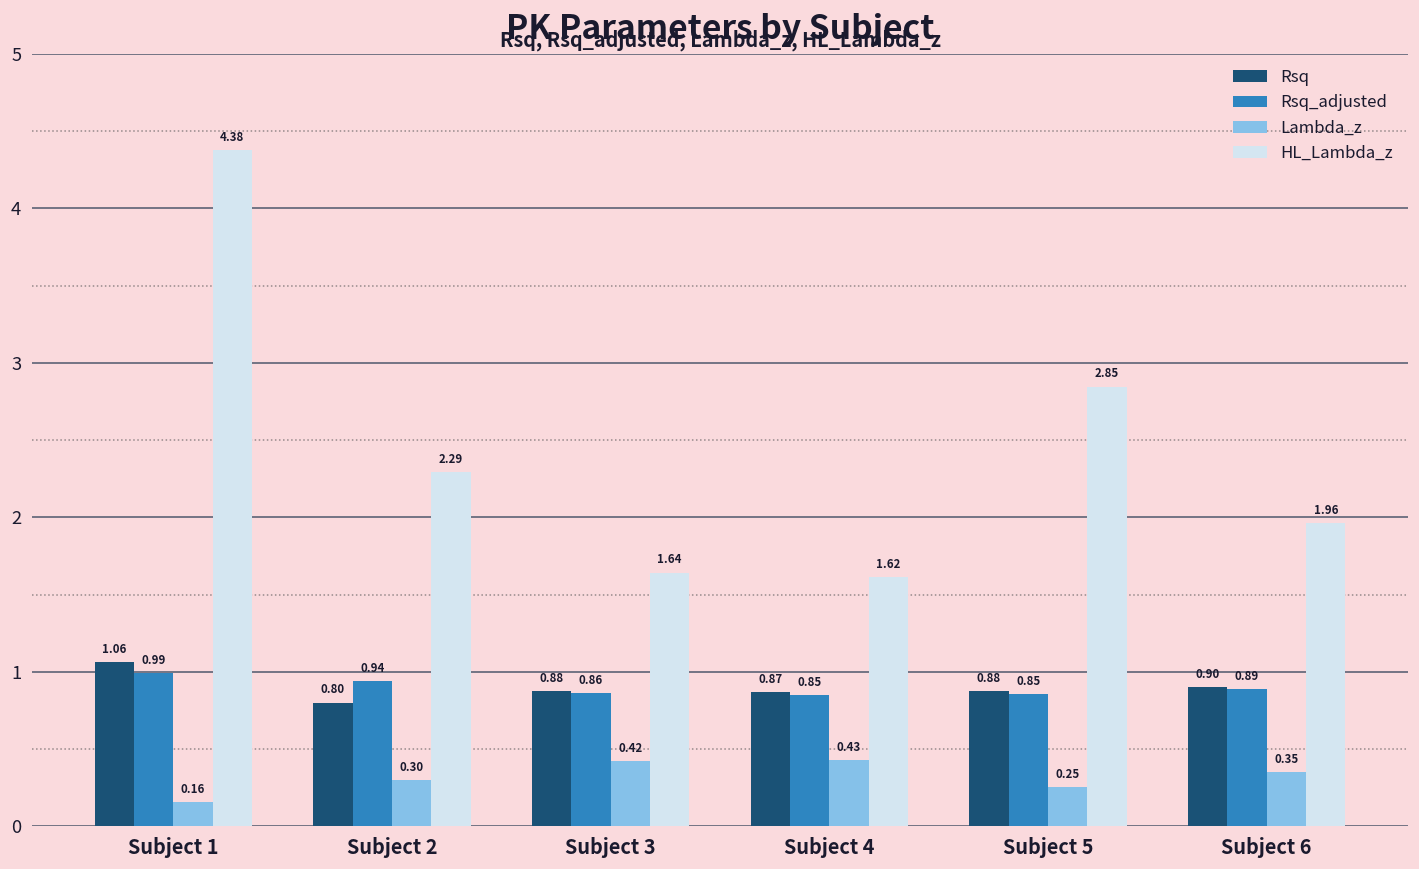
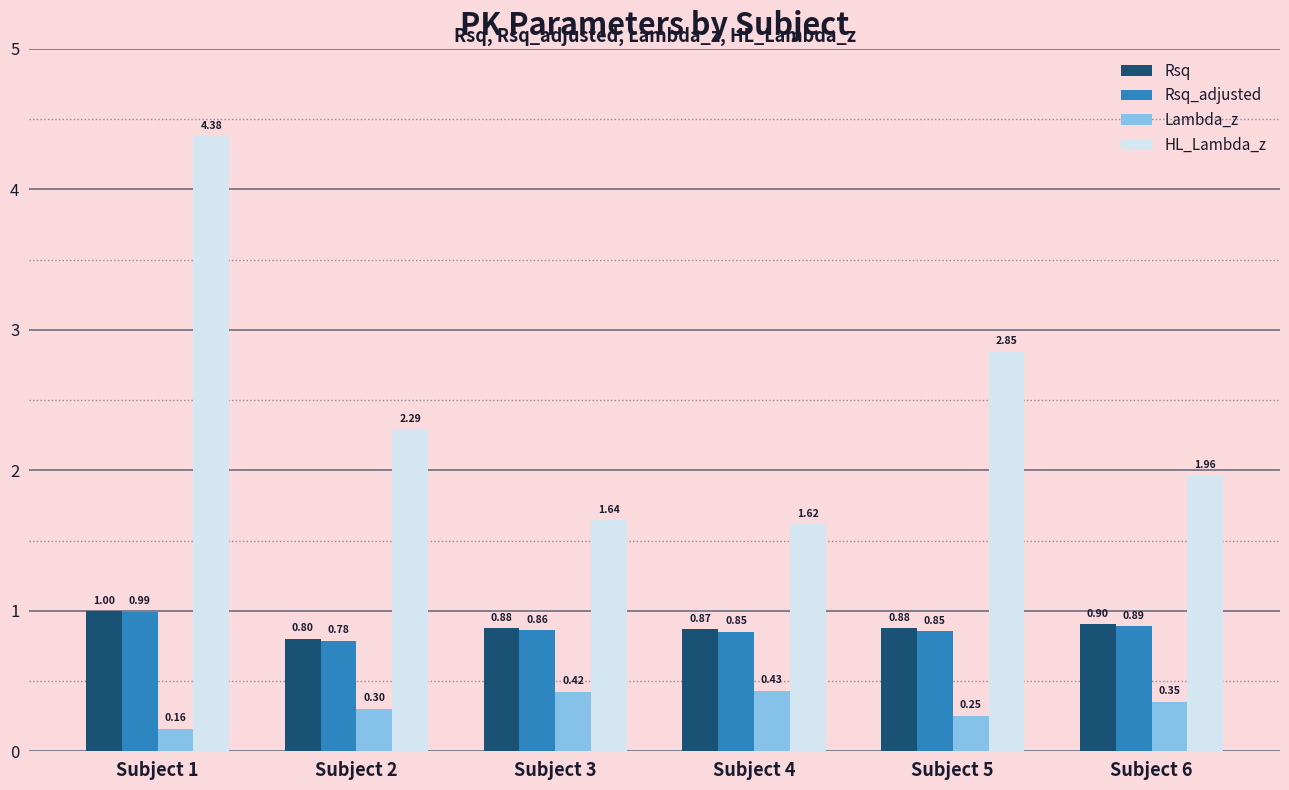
  {
    "Rsq": {
-     "Subject 1": 1.06,
+     "Subject 1": 1.00,
      "Subject 2": 0.80,
      "Subject 3": 0.88,
      "Subject 4": 0.87,
      "Subject 5": 0.88,
      "Subject 6": 0.90
    },
    "Rsq_adjusted": {
      "Subject 1": 0.99,
-     "Subject 2": 0.94,
+     "Subject 2": 0.78,
      "Subject 3": 0.86,
      "Subject 4": 0.85,
      "Subject 5": 0.85,
      "Subject 6": 0.89
    },
    "Lambda_z": {
      "Subject 1": 0.16,
      "Subject 2": 0.30,
      "Subject 3": 0.42,
      "Subject 4": 0.43,
      "Subject 5": 0.25,
      "Subject 6": 0.35
    },
    "HL_Lambda_z": {
      "Subject 1": 4.38,
      "Subject 2": 2.29,
      "Subject 3": 1.64,
      "Subject 4": 1.62,
      "Subject 5": 2.85,
      "Subject 6": 1.96
    }
  }
